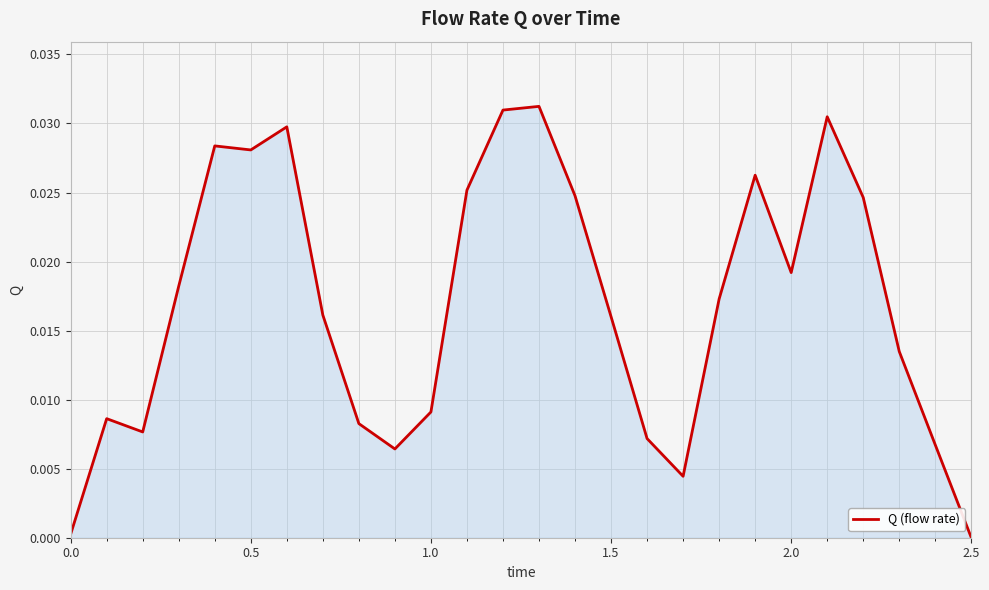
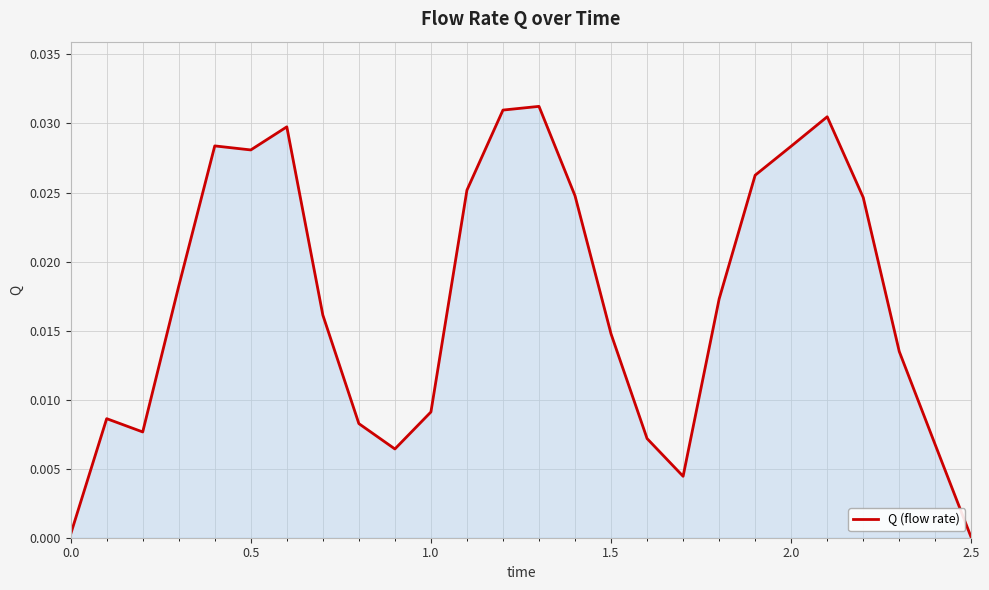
  {
    "0.0": 0.0003,
    "0.5": 0.0281,
    "1.0": 0.0091,
-   "1.5": 0.0160,
-   "2.0": 0.0192,
+   "1.5": 0.0148,
+   "2.0": 0.0284,
    "2.5": 0.0000
  }
